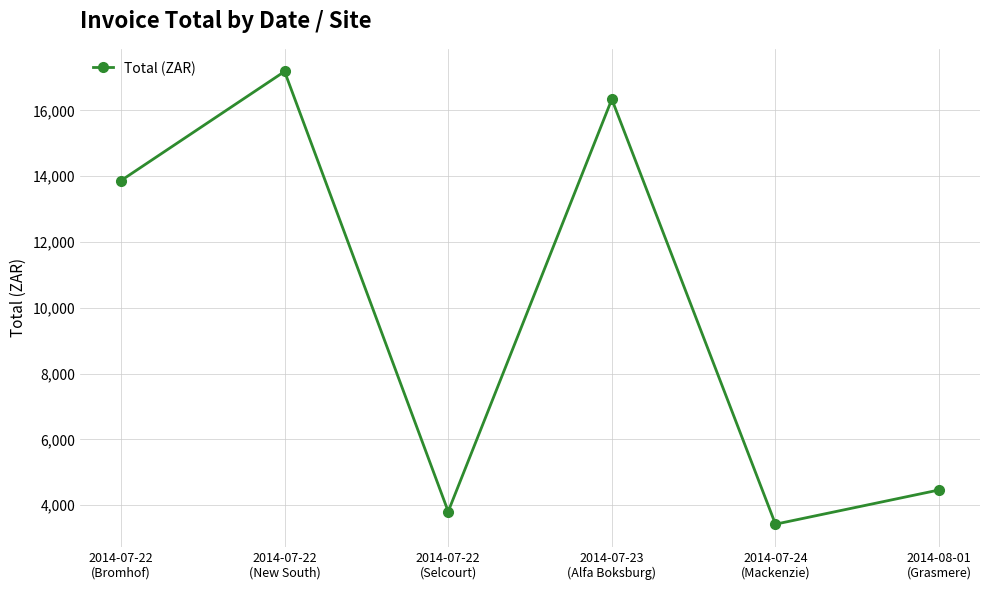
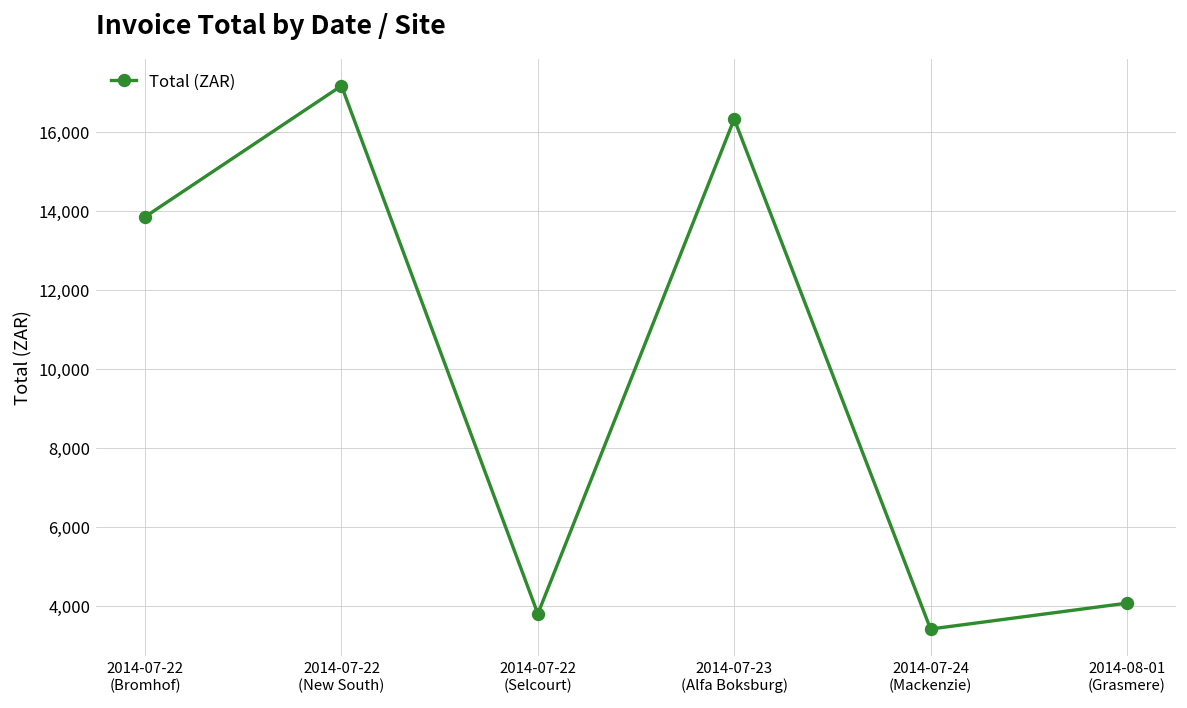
  {
    "2014-07-22 (Bromhof)": "13,900",
    "2014-07-22 (New South)": "17,200",
    "2014-07-22 (Selcourt)": "3,800",
    "2014-07-23 (Alfa Boksburg)": "16,300",
    "2014-07-24 (Mackenzie)": "3,400",
-   "2014-08-01 (Grasmere)": "4,500"
+   "2014-08-01 (Grasmere)": "4,100"
  }
